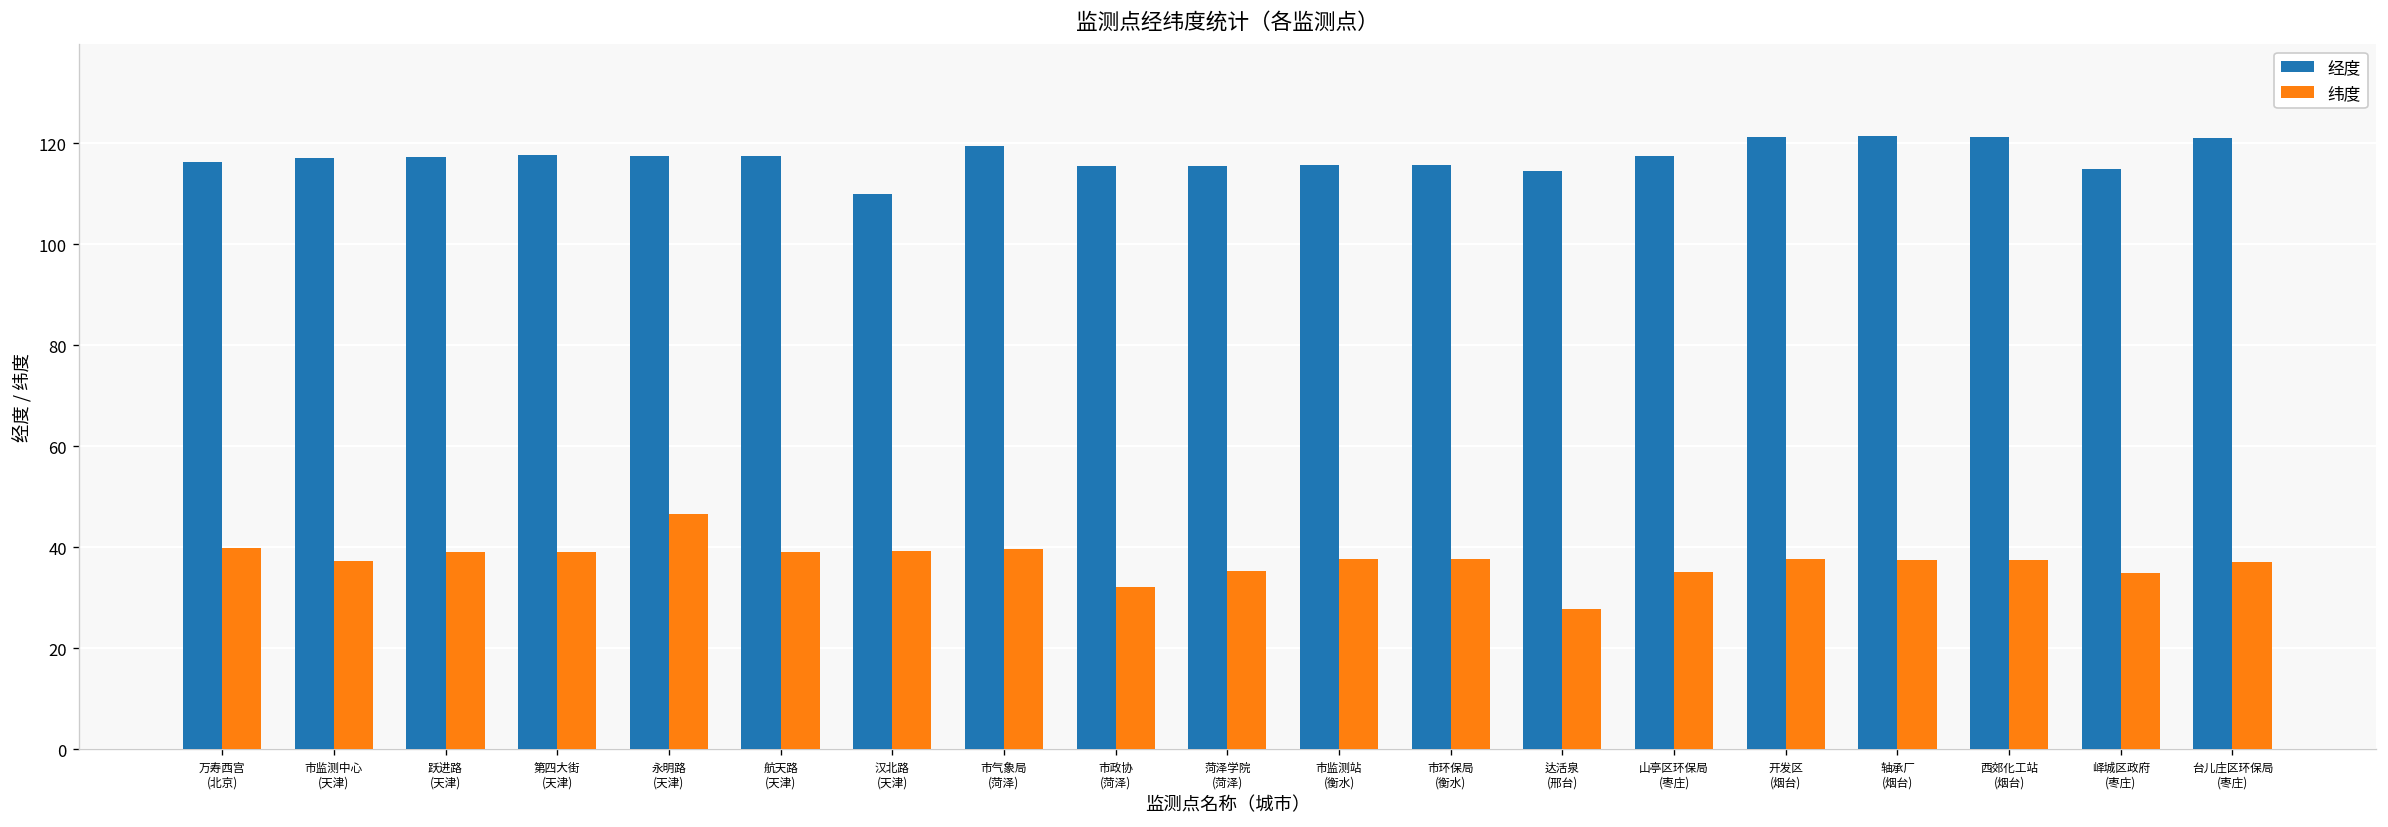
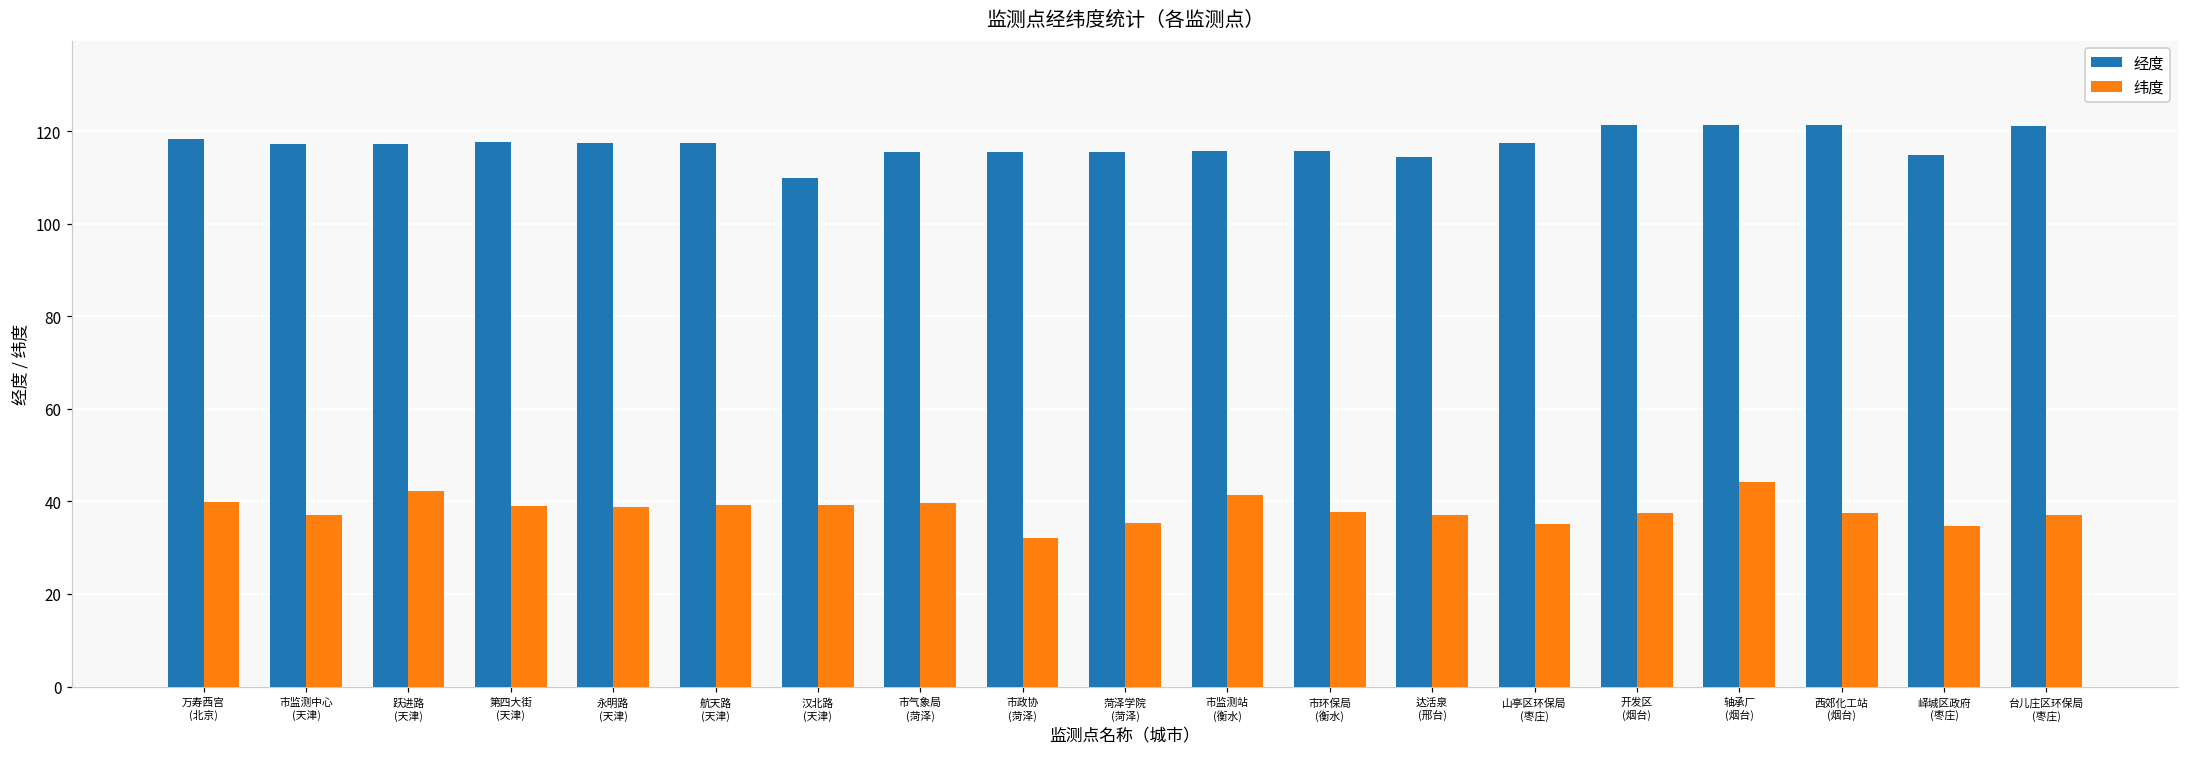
  {
    "经度": {
-     "万寿西宫 (北京)": 116,
+     "万寿西宫 (北京)": 118,
      "市监测中心 (天津)": 117,
      "跃进路 (天津)": 117,
      "第四大街 (天津)": 118,
      "永明路 (天津)": 117,
      "航天路 (天津)": 117,
      "汉北路 (天津)": 110,
-     "市气象局 (菏泽)": 119,
+     "市气象局 (菏泽)": 115,
      "市政协 (菏泽)": 115,
      "菏泽学院 (菏泽)": 115,
      "市监测站 (衡水)": 116,
      "市环保局 (衡水)": 116,
      "达活泉 (邢台)": 114,
      "山亭区环保局 (枣庄)": 117,
      "开发区 (烟台)": 121,
      "轴承厂 (烟台)": 121,
      "西郊化工站 (烟台)": 121,
      "峄城区政府 (枣庄)": 115,
      "台儿庄区环保局 (枣庄)": 121
    },
    "纬度": {
      "万寿西宫 (北京)": 40,
      "市监测中心 (天津)": 37,
-     "跃进路 (天津)": 39,
+     "跃进路 (天津)": 42,
      "第四大街 (天津)": 39,
-     "永明路 (天津)": 47,
+     "永明路 (天津)": 39,
      "航天路 (天津)": 39,
      "汉北路 (天津)": 39,
      "市气象局 (菏泽)": 40,
      "市政协 (菏泽)": 32,
      "菏泽学院 (菏泽)": 35,
-     "市监测站 (衡水)": 38,
+     "市监测站 (衡水)": 41,
      "市环保局 (衡水)": 38,
-     "达活泉 (邢台)": 28,
+     "达活泉 (邢台)": 37,
      "山亭区环保局 (枣庄)": 35,
      "开发区 (烟台)": 38,
-     "轴承厂 (烟台)": 38,
+     "轴承厂 (烟台)": 44,
      "西郊化工站 (烟台)": 38,
      "峄城区政府 (枣庄)": 35,
      "台儿庄区环保局 (枣庄)": 37
    }
  }
